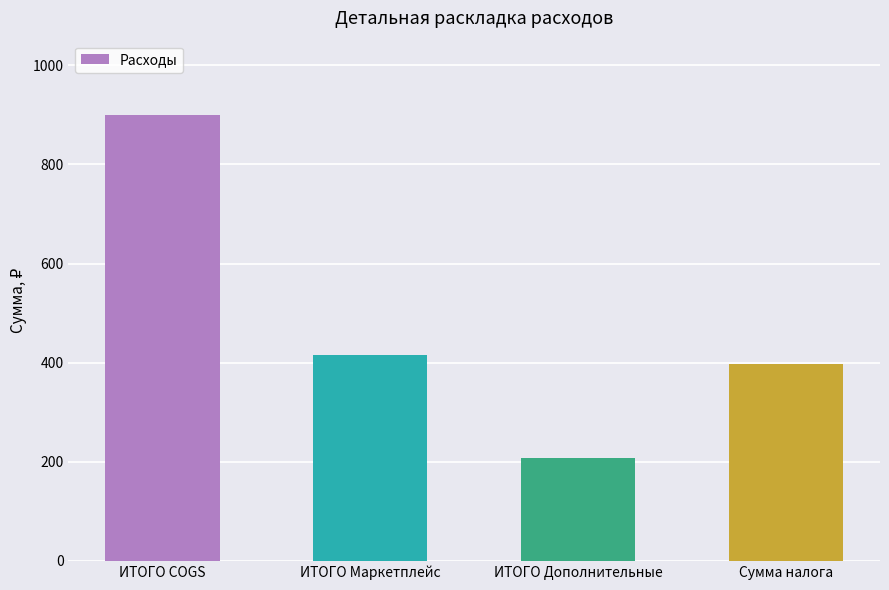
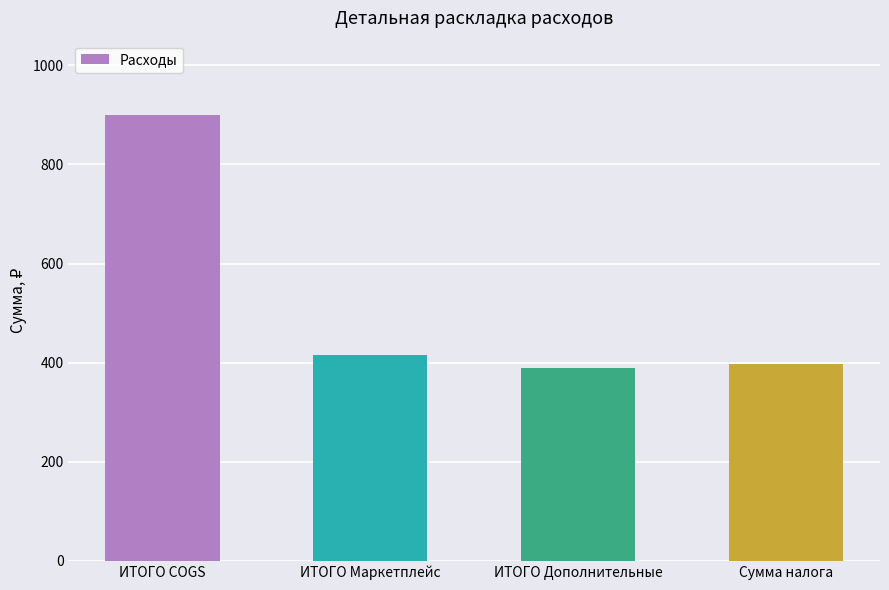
  {
    "ИТОГО COGS": 900,
    "ИТОГО Маркетплейс": 420,
-   "ИТОГО Дополнительные": 210,
+   "ИТОГО Дополнительные": 390,
    "Сумма налога": 400
  }
